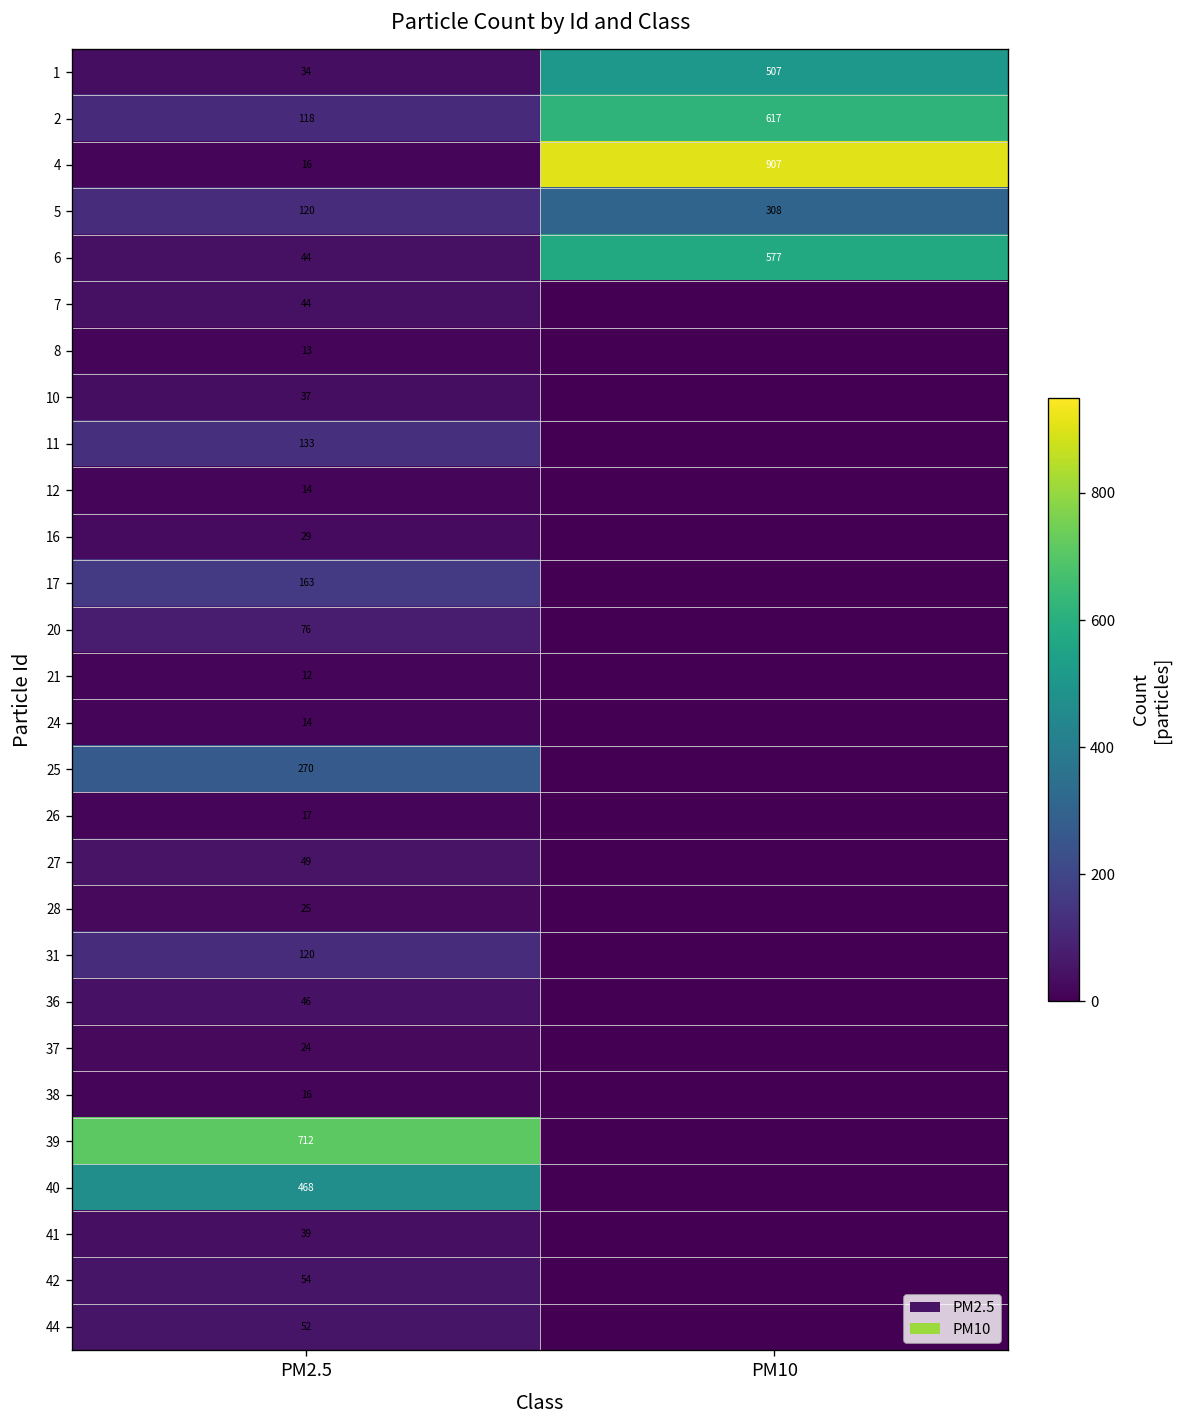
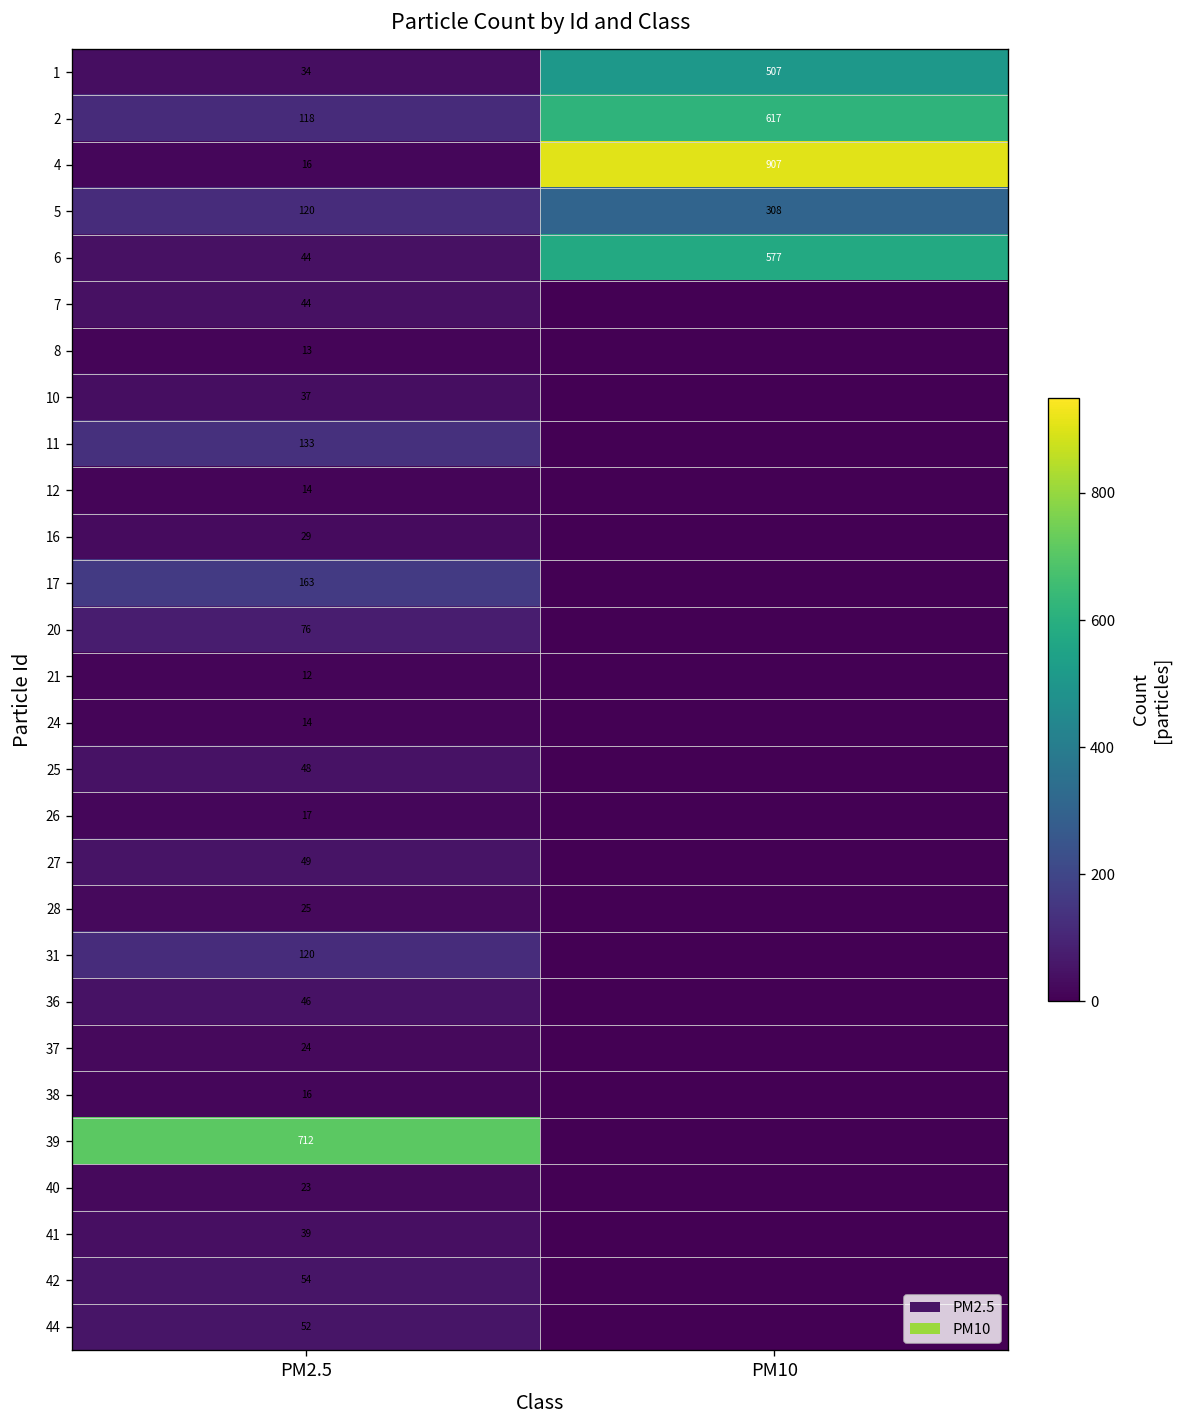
  {
    "1": {
      "PM2.5": 34,
      "PM10": 507
    },
    "2": {
      "PM2.5": 118,
      "PM10": 617
    },
    "4": {
      "PM2.5": 16,
      "PM10": 907
    },
    "5": {
      "PM2.5": 120,
      "PM10": 308
    },
    "6": {
      "PM2.5": 44,
      "PM10": 577
    },
    "7": {
      "PM2.5": 44
    },
    "8": {
      "PM2.5": 13
    },
    "10": {
      "PM2.5": 37
    },
    "11": {
      "PM2.5": 133
    },
    "12": {
      "PM2.5": 14
    },
    "16": {
      "PM2.5": 29
    },
    "17": {
      "PM2.5": 163
    },
    "20": {
      "PM2.5": 76
    },
    "21": {
      "PM2.5": 12
    },
    "24": {
      "PM2.5": 14
    },
    "25": {
-     "PM2.5": 270
+     "PM2.5": 48
    },
    "26": {
      "PM2.5": 17
    },
    "27": {
      "PM2.5": 49
    },
    "28": {
      "PM2.5": 25
    },
    "31": {
      "PM2.5": 120
    },
    "36": {
      "PM2.5": 46
    },
    "37": {
      "PM2.5": 24
    },
    "38": {
      "PM2.5": 16
    },
    "39": {
      "PM2.5": 712
    },
    "40": {
-     "PM2.5": 468
+     "PM2.5": 23
    },
    "41": {
      "PM2.5": 39
    },
    "42": {
      "PM2.5": 54
    },
    "44": {
      "PM2.5": 52
    }
  }
